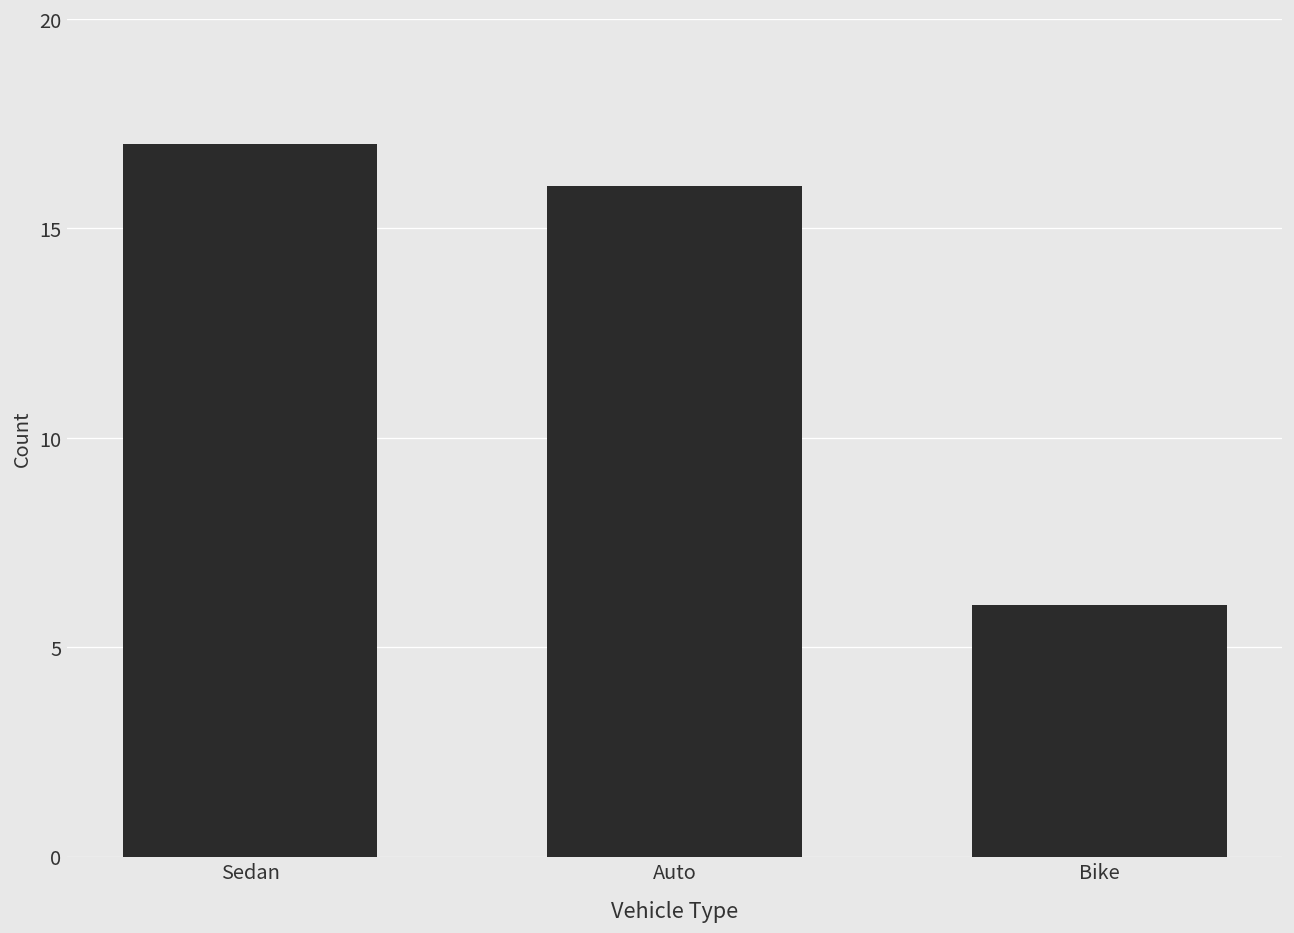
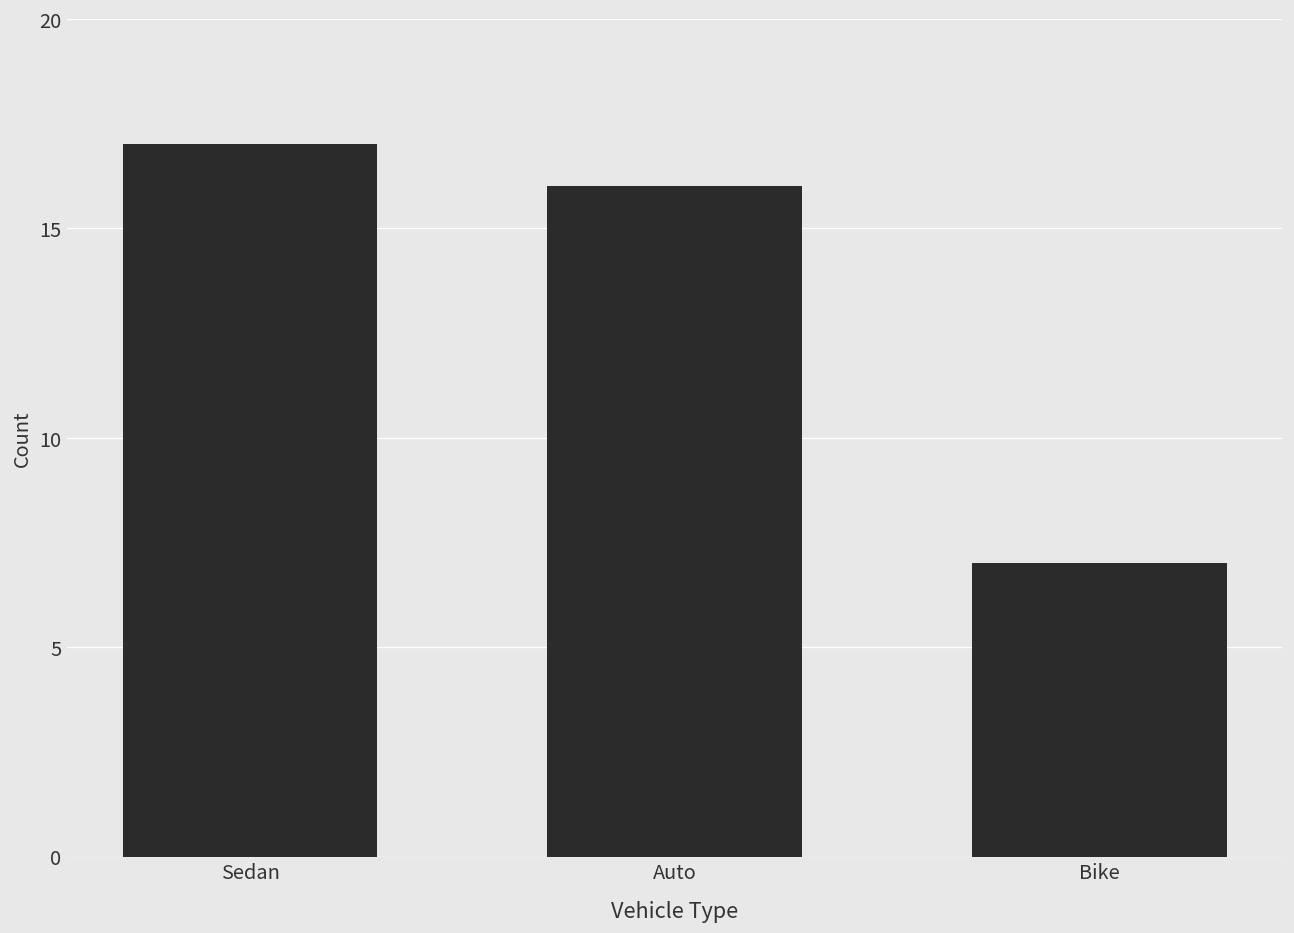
  {
    "Sedan": 17,
    "Auto": 16,
-   "Bike": 6
+   "Bike": 7
  }
